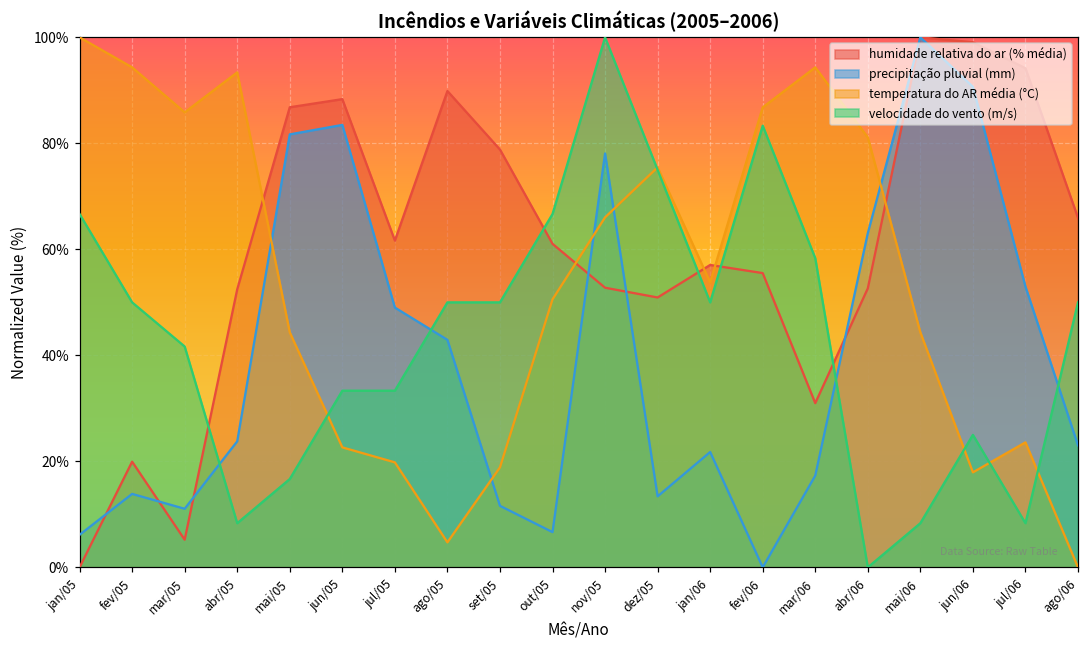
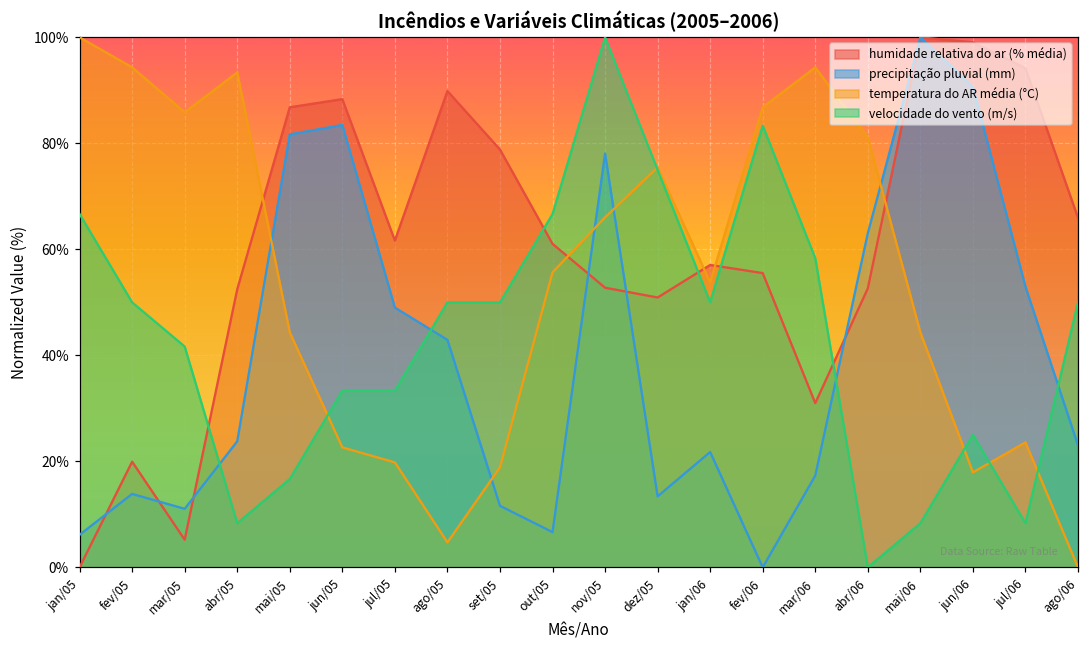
  {
    "humidade relativa do ar (% média)": {
      "jan/05": "0%",
      "fev/05": "20%",
      "mar/05": "5%",
      "abr/05": "52%",
      "mai/05": "87%",
      "jun/05": "88%",
      "jul/05": "62%",
      "ago/05": "90%",
      "set/05": "79%",
      "out/05": "61%",
      "nov/05": "53%",
      "dez/05": "51%",
      "jan/06": "57%",
      "fev/06": "56%",
      "mar/06": "31%",
      "abr/06": "53%",
      "jun/06": "99%",
      "ago/06": "66%"
    },
    "precipitação pluvial (mm)": {
      "jan/05": "6%",
      "fev/05": "14%",
      "mar/05": "11%",
      "abr/05": "24%",
      "mai/05": "82%",
      "jun/05": "83%",
      "jul/05": "49%",
      "ago/05": "43%",
      "set/05": "12%",
      "out/05": "7%",
      "nov/05": "78%",
      "dez/05": "13%",
      "jan/06": "22%",
      "fev/06": "0%",
      "mar/06": "17%",
      "abr/06": "63%",
      "jul/06": "53%",
      "ago/06": "23%"
    },
    "temperatura do AR média (°C)": {
      "jan/05": "100%",
      "fev/05": "94%",
      "mar/05": "86%",
      "abr/05": "93%",
      "mai/05": "44%",
      "jun/05": "23%",
      "jul/05": "20%",
      "ago/05": "5%",
      "set/05": "19%",
-     "out/05": "51%",
+     "out/05": "56%",
      "nov/05": "66%",
      "jan/06": "54%",
      "fev/06": "87%",
      "mar/06": "94%",
      "abr/06": "81%",
      "mai/06": "44%",
      "jun/06": "18%",
      "jul/06": "24%",
      "ago/06": "0%"
    },
    "velocidade do vento (m/s)": {
      "jan/05": "67%",
      "fev/05": "50%",
      "mar/05": "42%",
      "abr/05": "8%",
      "mai/05": "17%",
      "jun/05": "33%",
      "jul/05": "33%",
      "ago/05": "50%",
      "set/05": "50%",
      "out/05": "67%",
      "nov/05": "100%",
      "jan/06": "50%",
      "fev/06": "83%",
      "mar/06": "58%",
      "abr/06": "0%",
      "mai/06": "8%",
      "jun/06": "25%",
      "jul/06": "8%",
      "ago/06": "50%"
    }
  }
